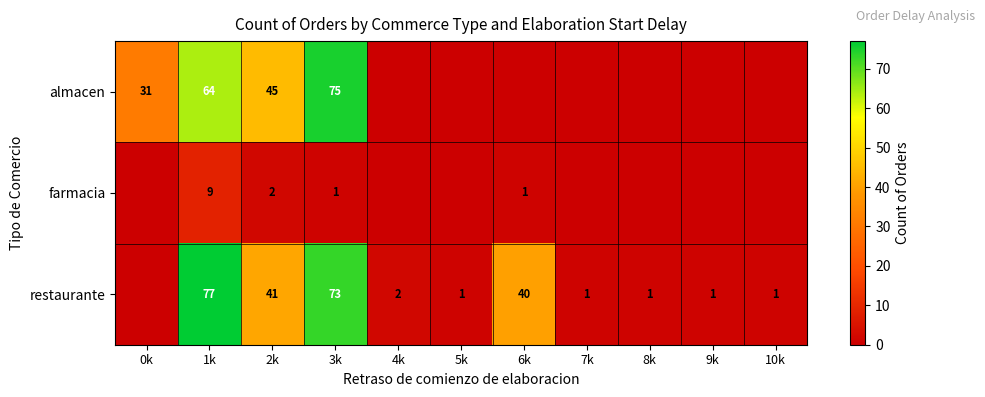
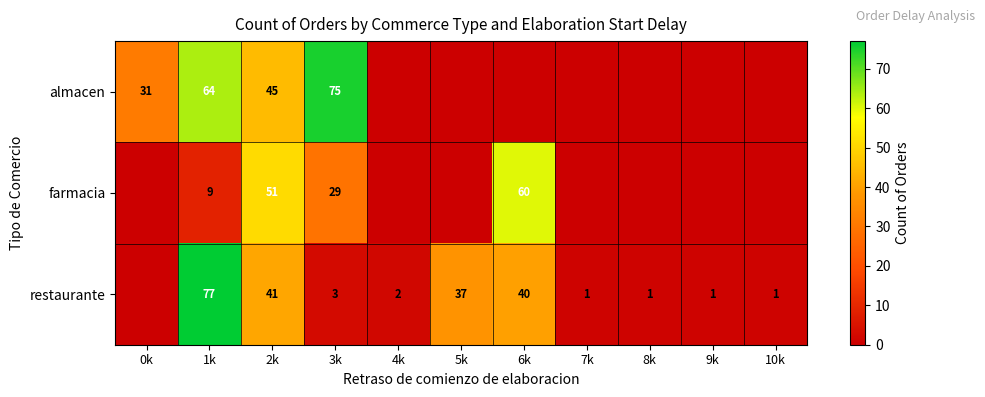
  {
    "almacen": {
      "0k": 31,
      "1k": 64,
      "2k": 45,
      "3k": 75
    },
    "farmacia": {
      "1k": 9,
-     "2k": 2,
-     "3k": 1,
-     "6k": 1
+     "2k": 51,
+     "3k": 29,
+     "6k": 60
    },
    "restaurante": {
      "1k": 77,
      "2k": 41,
-     "3k": 73,
+     "3k": 3,
      "4k": 2,
-     "5k": 1,
+     "5k": 37,
      "6k": 40,
      "7k": 1,
      "8k": 1,
      "9k": 1,
      "10k": 1
    }
  }
